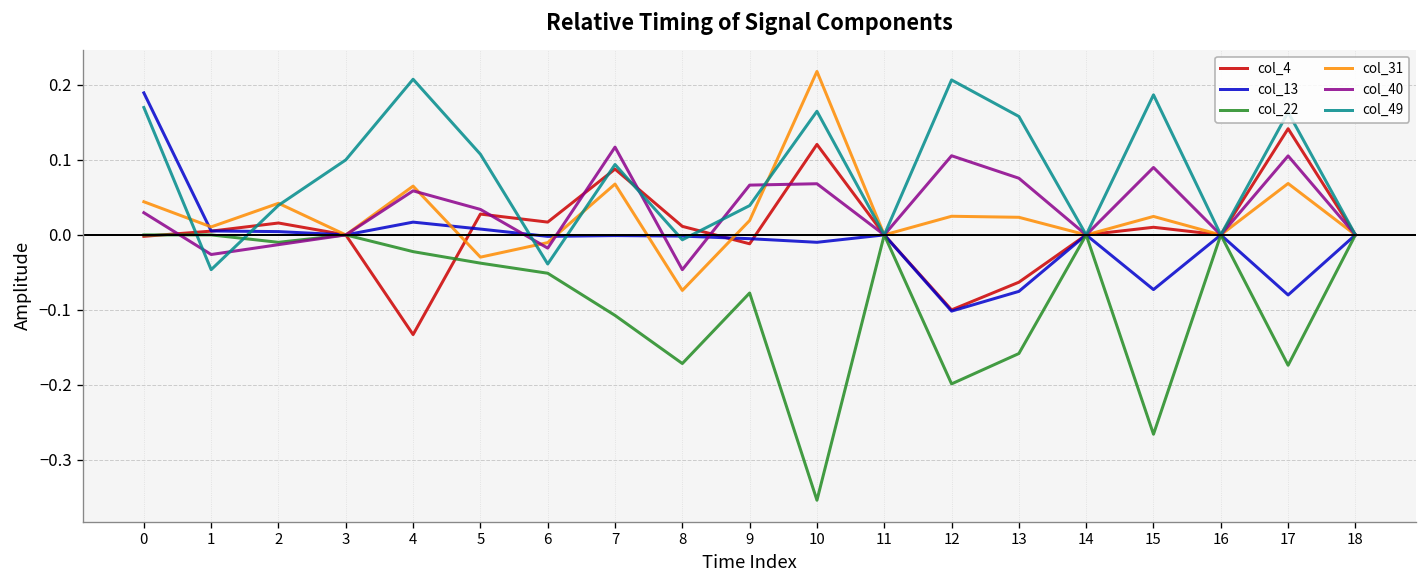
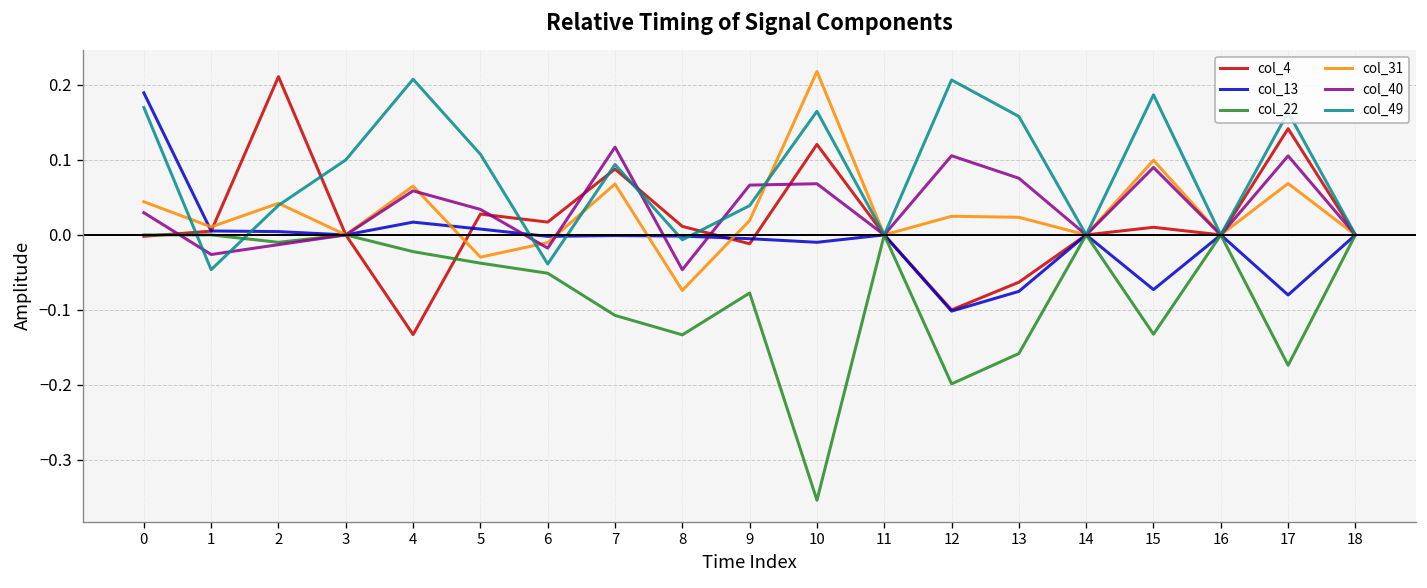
  {
    "col_4": {
-     "2": 0.02,
+     "2": 0.21,
      "4": -0.13,
      "5": 0.03,
      "6": 0.02,
      "7": 0.09,
      "8": 0.01,
      "9": -0.01,
      "10": 0.12,
      "13": -0.06,
      "15": 0.01,
      "17": 0.14
    },
    "col_13": {
      "0": 0.19,
      "2": 0.00,
      "4": 0.02,
      "5": 0.01,
      "6": 0.00,
      "7": 0.00,
      "8": 0.00,
      "9": -0.01,
      "10": -0.01,
      "13": -0.08,
      "15": -0.07,
      "17": -0.08
    },
    "col_22": {
      "1": 0.00,
      "4": -0.02,
      "5": -0.04,
      "6": -0.05,
      "7": -0.11,
-     "8": -0.17,
+     "8": -0.13,
      "9": -0.08,
      "10": -0.35,
      "12": -0.20,
      "13": -0.16,
-     "15": -0.27,
+     "15": -0.13,
      "17": -0.17
    },
    "col_31": {
      "0": 0.04,
      "1": 0.01,
      "4": 0.07,
      "5": -0.03,
      "6": -0.01,
      "7": 0.07,
      "8": -0.07,
      "9": 0.02,
      "10": 0.22,
      "12": 0.02,
      "13": 0.02,
-     "15": 0.02,
+     "15": 0.10,
      "17": 0.07
    },
    "col_40": {
      "0": 0.03,
      "1": -0.03,
      "4": 0.06,
      "5": 0.03,
      "6": -0.02,
      "7": 0.12,
      "8": -0.05,
      "9": 0.07,
      "10": 0.07,
      "12": 0.11,
      "13": 0.08,
      "15": 0.09,
      "17": 0.11
    },
    "col_49": {
      "0": 0.17,
      "1": -0.05,
      "3": 0.10,
      "4": 0.21,
      "5": 0.11,
      "6": -0.04,
      "7": 0.09,
      "8": -0.01,
      "9": 0.04,
      "10": 0.16,
      "12": 0.21,
      "13": 0.16,
      "15": 0.19
    }
  }
